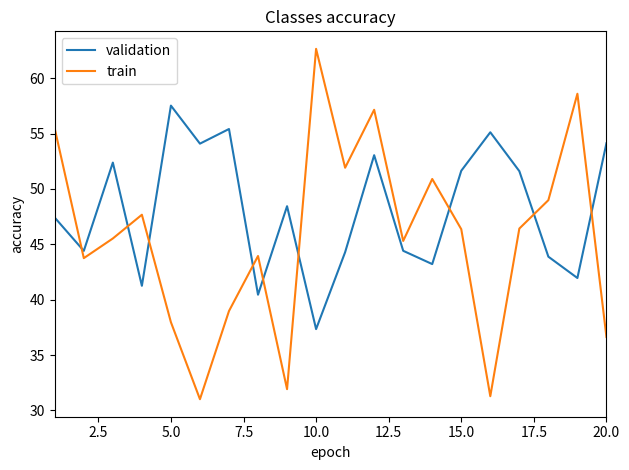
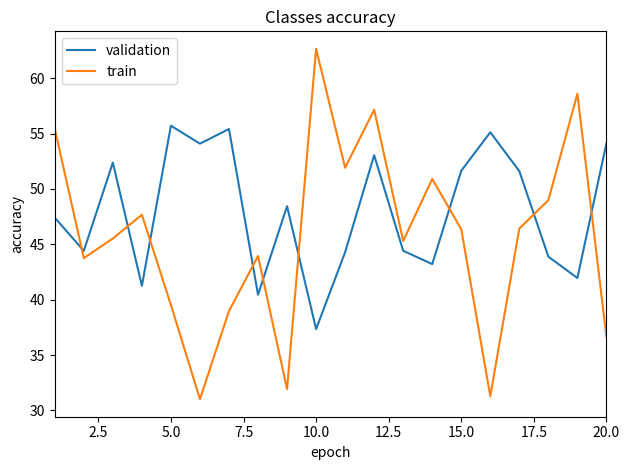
  {
    "validation": {
-     "5.0": 57.5,
+     "5.0": 55.7,
      "10.0": 37.3,
      "15.0": 51.6,
      "20.0": 54.1
    },
    "train": {
-     "5.0": 38.0,
+     "5.0": 39.5,
      "10.0": 62.7,
      "15.0": 46.4,
      "20.0": 36.6
    }
  }
